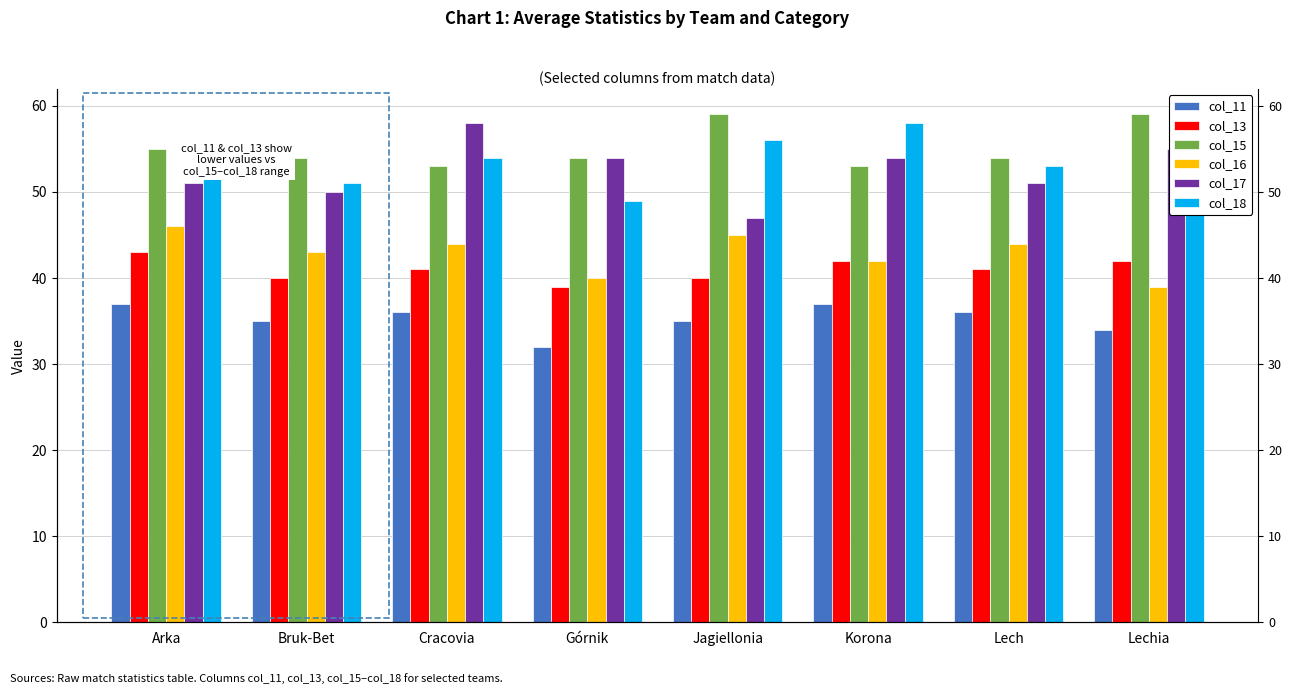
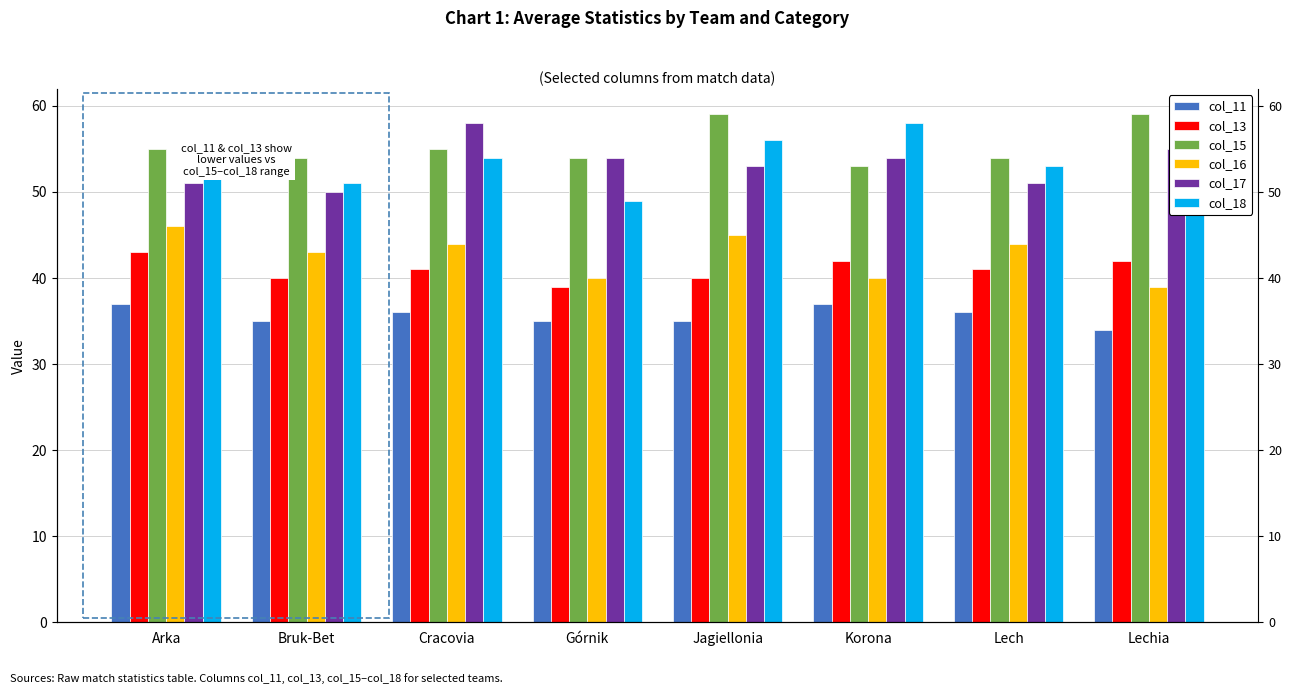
  {
    "col_11": {
      "Arka": 37,
      "Bruk-Bet": 35,
      "Cracovia": 36,
-     "Górnik": 32,
+     "Górnik": 35,
      "Jagiellonia": 35,
      "Korona": 37,
      "Lech": 36,
      "Lechia": 34
    },
    "col_13": {
      "Arka": 43,
      "Bruk-Bet": 40,
      "Cracovia": 41,
      "Górnik": 39,
      "Jagiellonia": 40,
      "Korona": 42,
      "Lech": 41,
      "Lechia": 42
    },
    "col_15": {
      "Arka": 55,
      "Bruk-Bet": 54,
-     "Cracovia": 53,
+     "Cracovia": 55,
      "Górnik": 54,
      "Jagiellonia": 59,
      "Korona": 53,
      "Lech": 54,
      "Lechia": 59
    },
    "col_16": {
      "Arka": 46,
      "Bruk-Bet": 43,
      "Cracovia": 44,
      "Górnik": 40,
      "Jagiellonia": 45,
-     "Korona": 42,
+     "Korona": 40,
      "Lech": 44,
      "Lechia": 39
    },
    "col_17": {
      "Arka": 51,
      "Bruk-Bet": 50,
      "Cracovia": 58,
      "Górnik": 54,
-     "Jagiellonia": 47,
+     "Jagiellonia": 53,
      "Korona": 54,
      "Lech": 51
    },
    "col_18": {
      "Bruk-Bet": 51,
      "Cracovia": 54,
      "Górnik": 49,
      "Jagiellonia": 56,
      "Korona": 58,
      "Lech": 53
    }
  }
